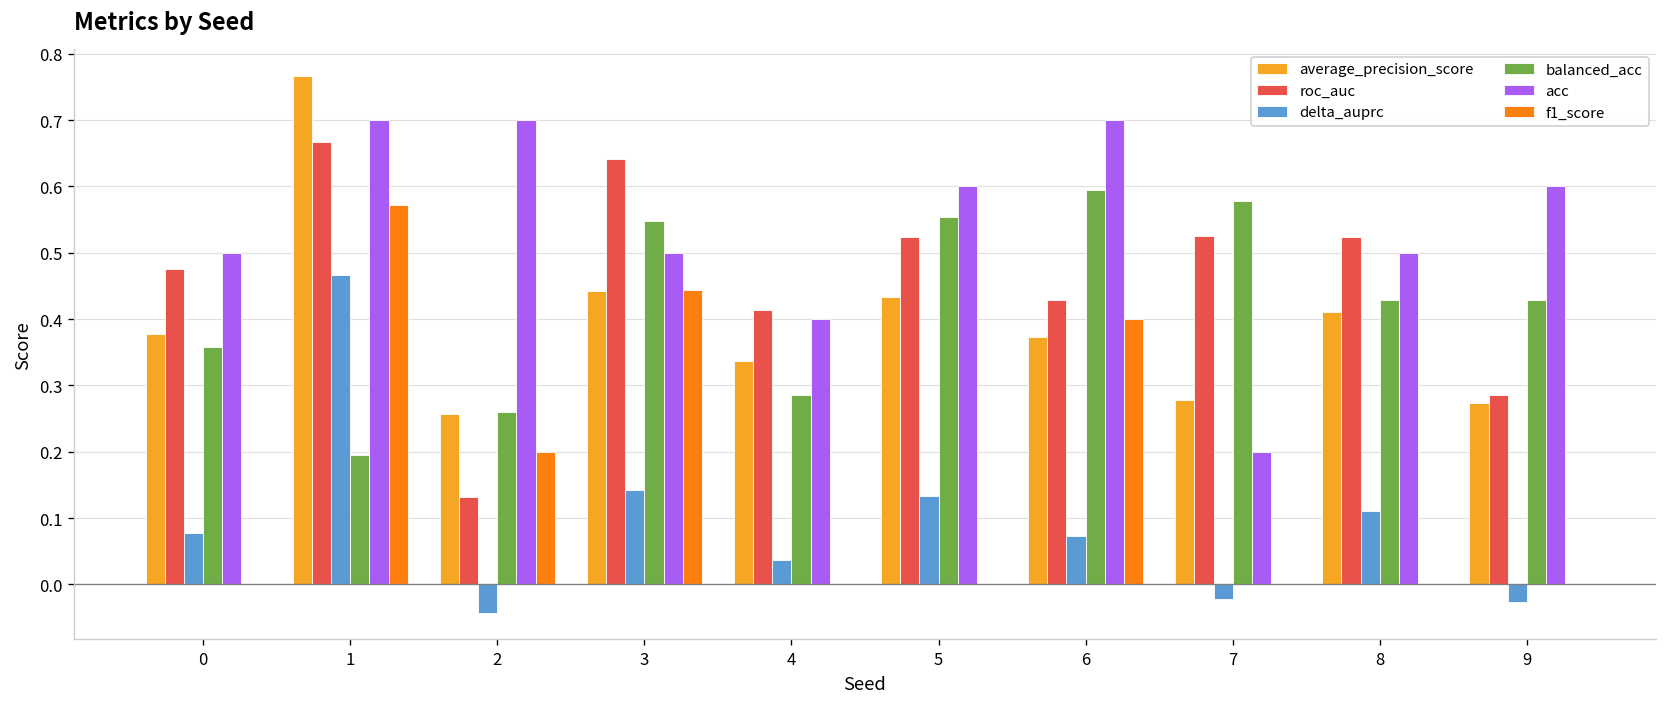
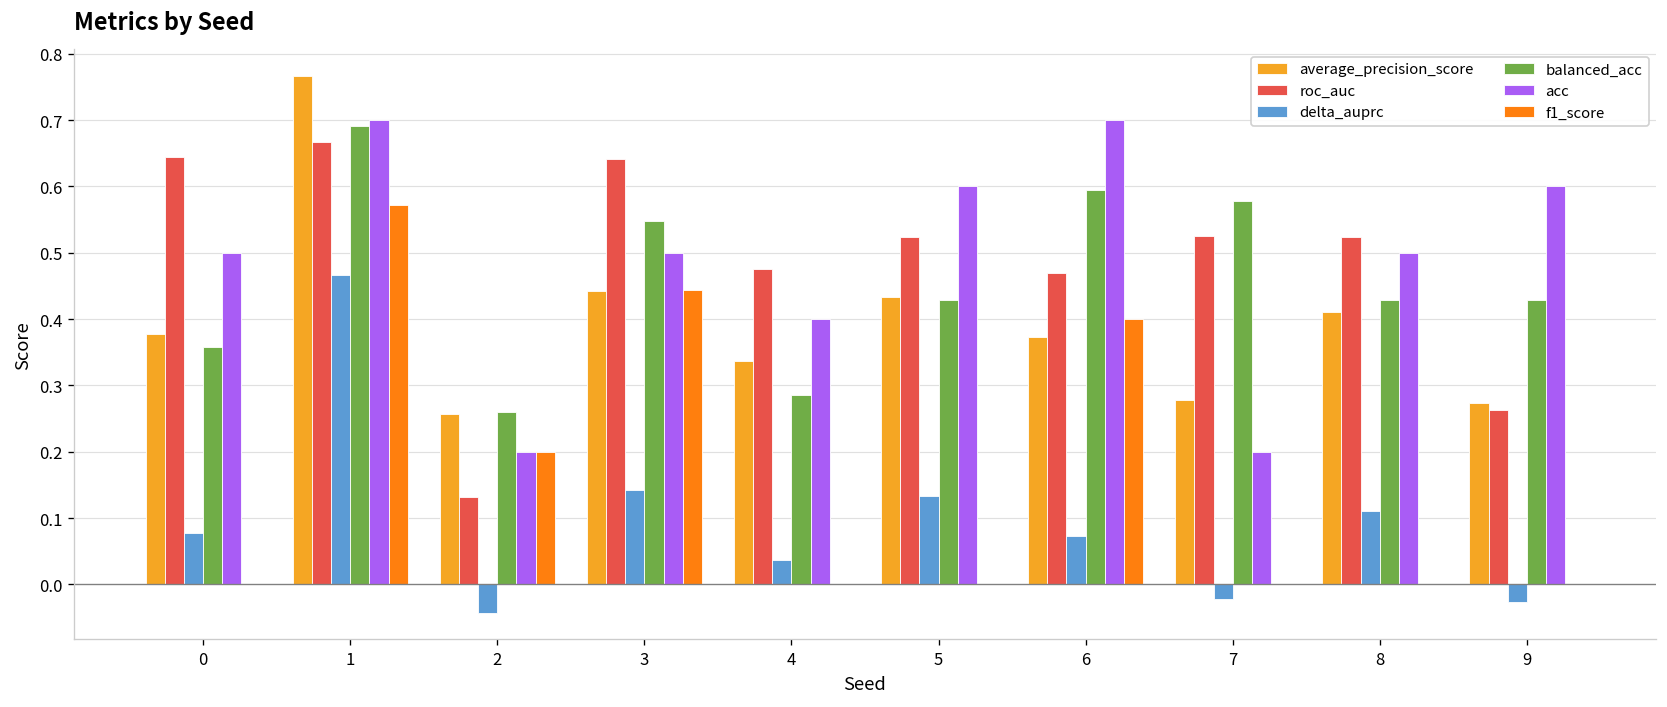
  {
    "roc_auc": {
-     "0": 0.48,
+     "0": 0.64,
      "1": 0.67,
      "2": 0.13,
      "3": 0.64,
-     "4": 0.41,
+     "4": 0.48,
      "5": 0.52,
-     "6": 0.43,
+     "6": 0.47,
      "7": 0.53,
      "8": 0.52,
-     "9": 0.29
+     "9": 0.26
    },
    "delta_auprc": {
      "0": 0.08,
      "1": 0.47,
      "2": -0.04,
      "3": 0.14,
      "4": 0.04,
      "5": 0.13,
      "6": 0.07,
      "7": -0.02,
      "8": 0.11,
      "9": -0.03
    },
    "balanced_acc": {
      "0": 0.36,
-     "1": 0.20,
+     "1": 0.69,
      "2": 0.26,
      "3": 0.55,
      "4": 0.29,
-     "5": 0.55,
+     "5": 0.43,
      "6": 0.60,
      "7": 0.58,
      "8": 0.43,
      "9": 0.43
    },
    "acc": {
      "0": 0.5,
      "1": 0.7,
-     "2": 0.7,
+     "2": 0.2,
      "3": 0.5,
      "4": 0.4,
      "5": 0.6,
      "6": 0.7,
      "7": 0.2,
      "8": 0.5,
      "9": 0.6
    }
  }
